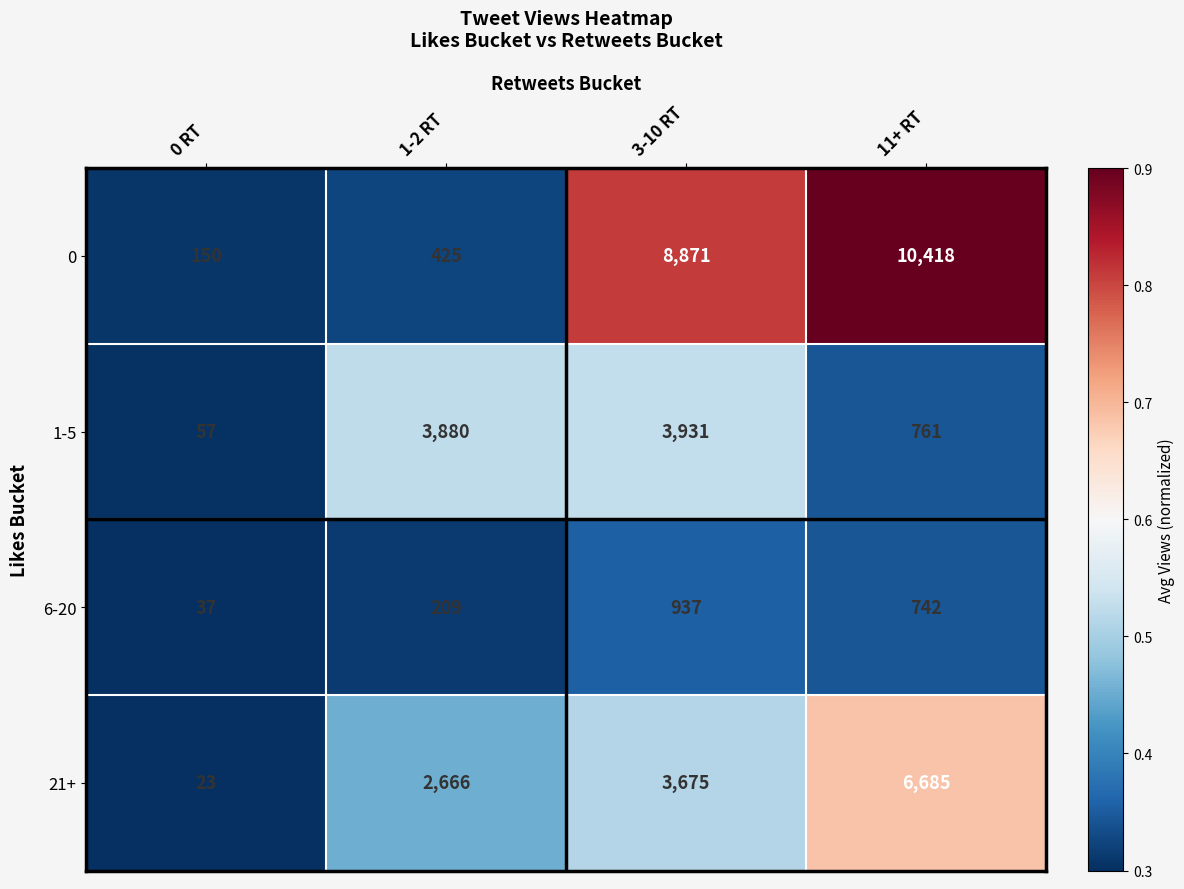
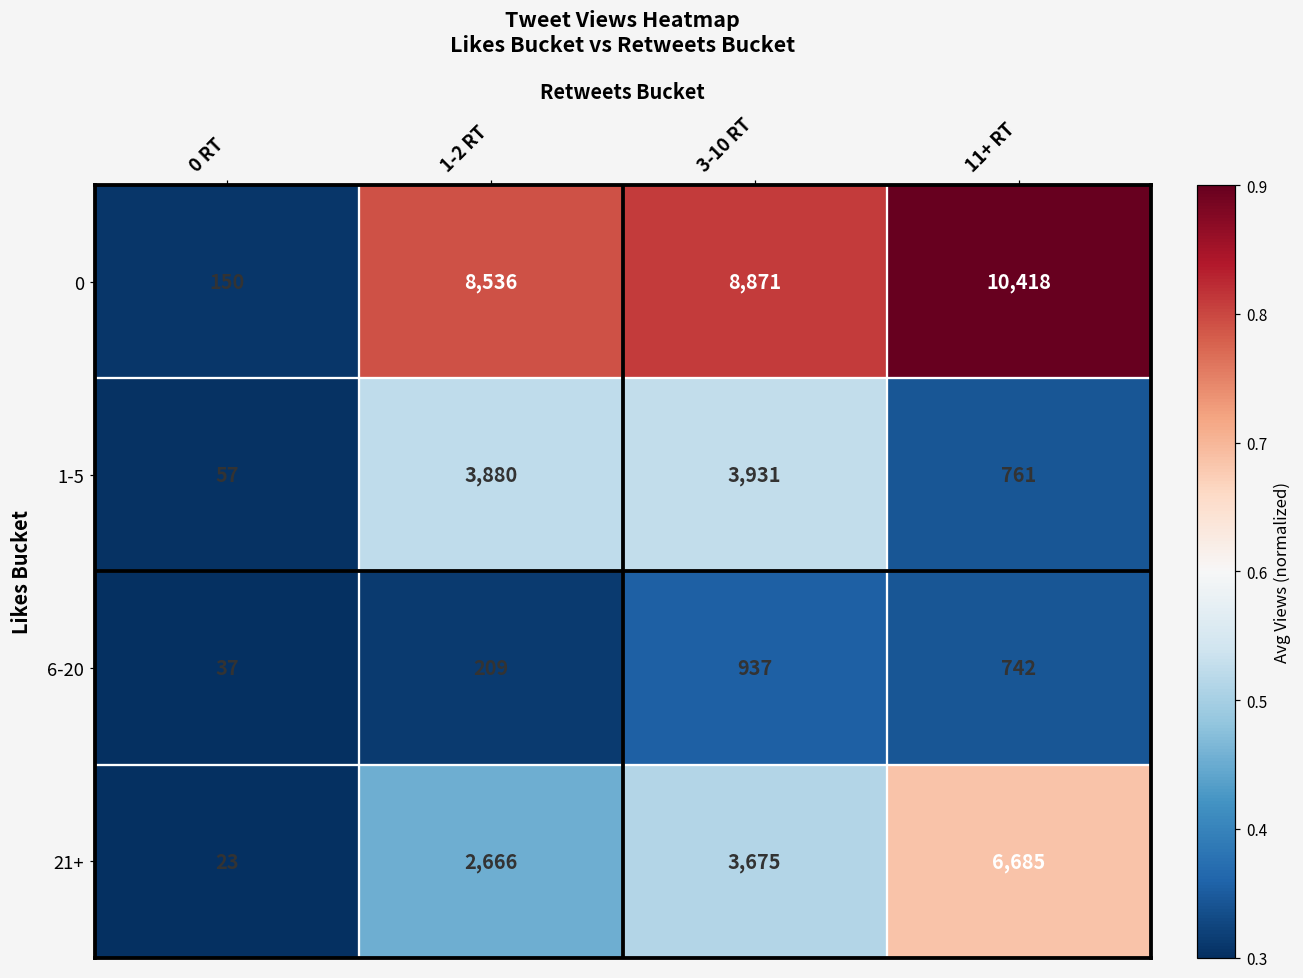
  {
    "0": {
      "0 RT": "150",
-     "1-2 RT": "425",
+     "1-2 RT": "8,536",
      "3-10 RT": "8,871",
      "11+ RT": "10,418"
    },
    "1-5": {
      "0 RT": "57",
      "1-2 RT": "3,880",
      "3-10 RT": "3,931",
      "11+ RT": "761"
    },
    "6-20": {
      "1-2 RT": "209",
      "3-10 RT": "937",
      "11+ RT": "742"
    },
    "21+": {
      "1-2 RT": "2,666",
      "3-10 RT": "3,675",
      "11+ RT": "6,685"
    }
  }
